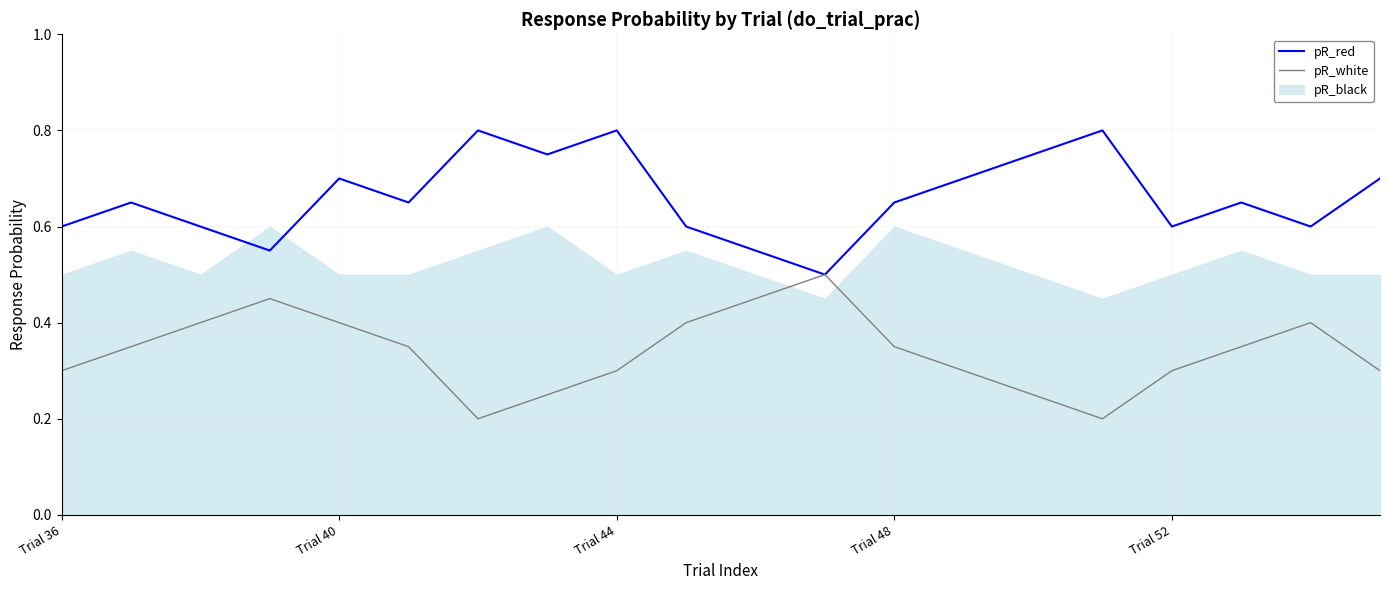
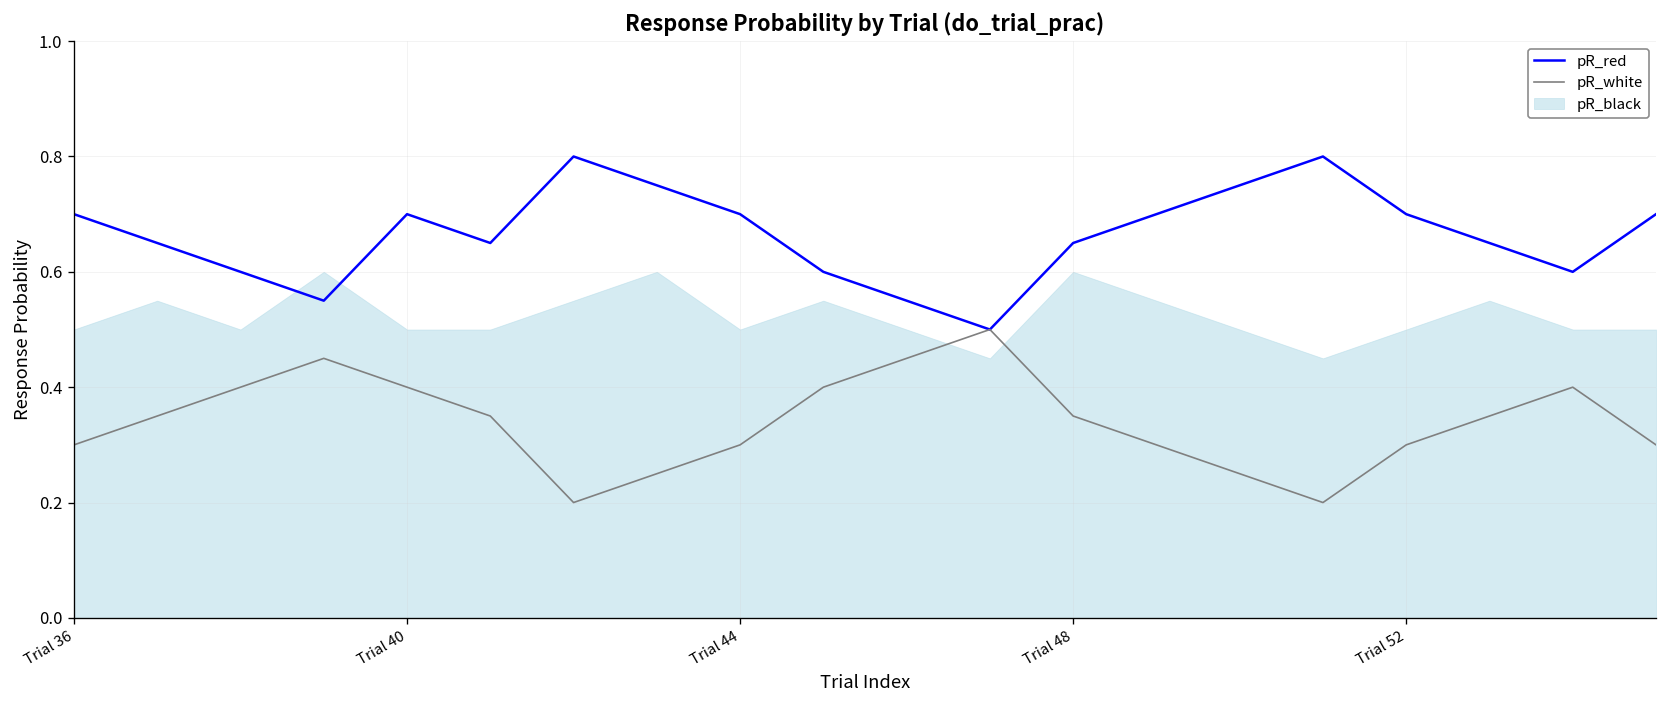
  {
    "pR_red": {
-     "Trial 36": 0.6,
+     "Trial 36": 0.7,
      "Trial 40": 0.7,
-     "Trial 44": 0.8,
+     "Trial 44": 0.7,
      "Trial 48": 0.65,
-     "Trial 52": 0.6
+     "Trial 52": 0.7
    },
    "pR_black": {
      "Trial 36": 0.5,
      "Trial 40": 0.5,
      "Trial 44": 0.5,
      "Trial 48": 0.6,
      "Trial 52": 0.5
    },
    "pR_white": {
      "Trial 36": 0.3,
      "Trial 40": 0.4,
      "Trial 44": 0.3,
      "Trial 48": 0.35,
      "Trial 52": 0.3
    }
  }
